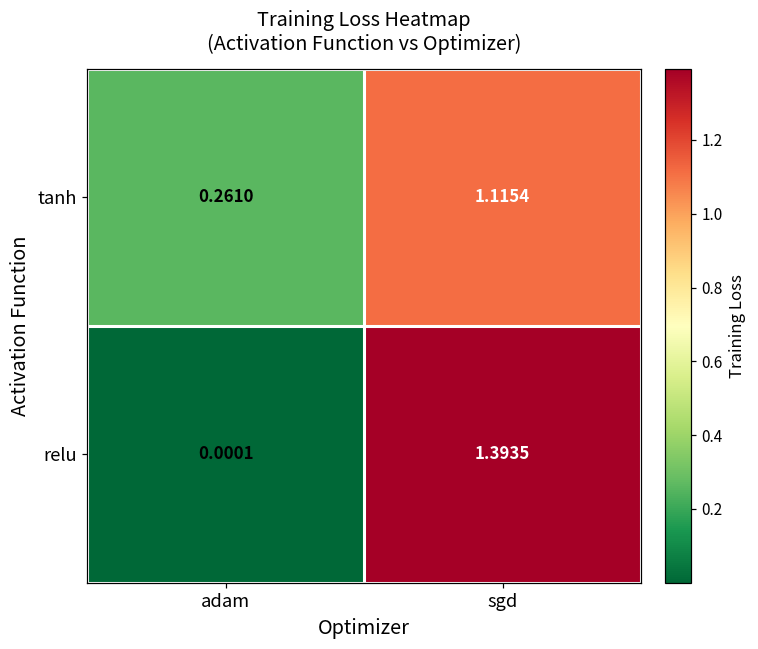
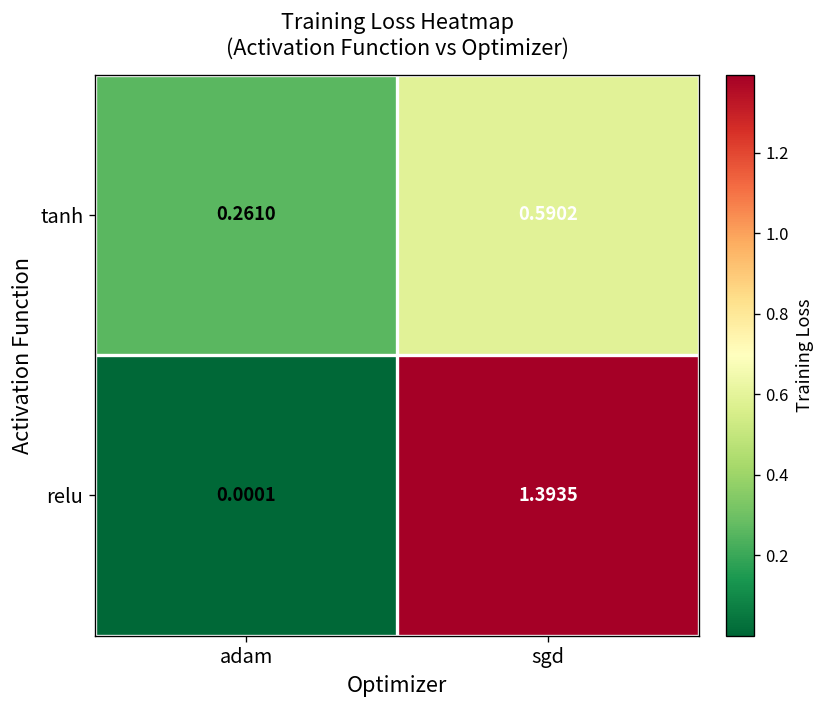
  {
    "tanh": {
      "adam": 0.2610,
-     "sgd": 1.1154
+     "sgd": 0.5902
    },
    "relu": {
      "adam": 0.0001,
      "sgd": 1.3935
    }
  }
